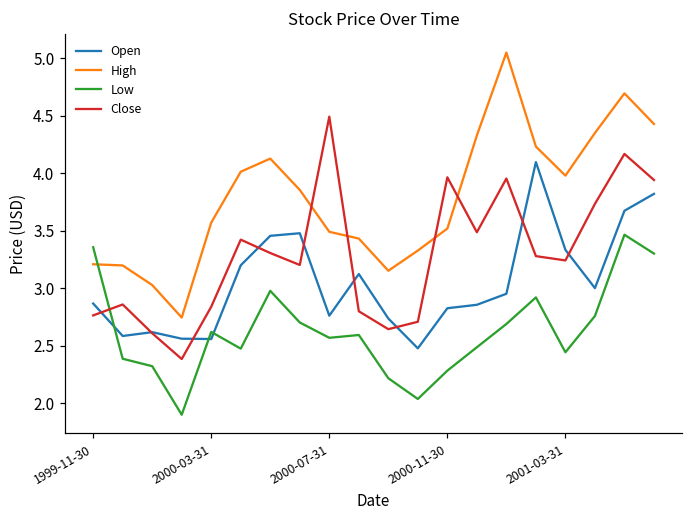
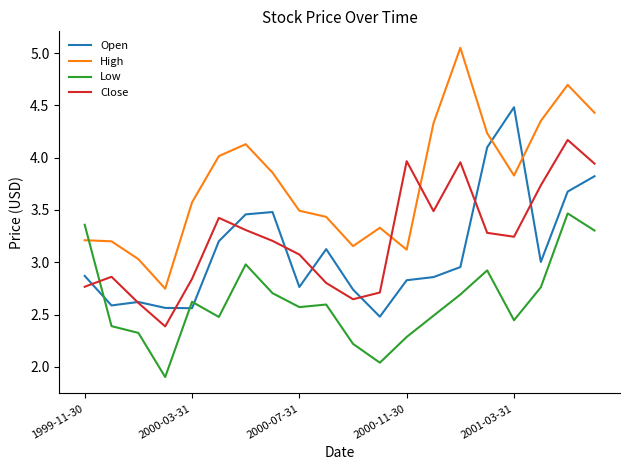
  {
    "Open": {
      "1999-11-30": 2.87,
      "2000-03-31": 2.56,
      "2000-07-31": 2.76,
      "2000-11-30": 2.83,
-     "2001-03-31": 3.34
+     "2001-03-31": 4.48
    },
    "High": {
      "1999-11-30": 3.21,
      "2000-03-31": 3.57,
      "2000-07-31": 3.49,
-     "2000-11-30": 3.52,
-     "2001-03-31": 3.98
+     "2000-11-30": 3.12,
+     "2001-03-31": 3.83
    },
    "Low": {
      "1999-11-30": 3.36,
      "2000-03-31": 2.62,
      "2000-07-31": 2.57,
      "2000-11-30": 2.29,
      "2001-03-31": 2.45
    },
    "Close": {
      "1999-11-30": 2.77,
      "2000-03-31": 2.84,
-     "2000-07-31": 4.49,
+     "2000-07-31": 3.07,
      "2000-11-30": 3.97,
      "2001-03-31": 3.24
    }
  }
